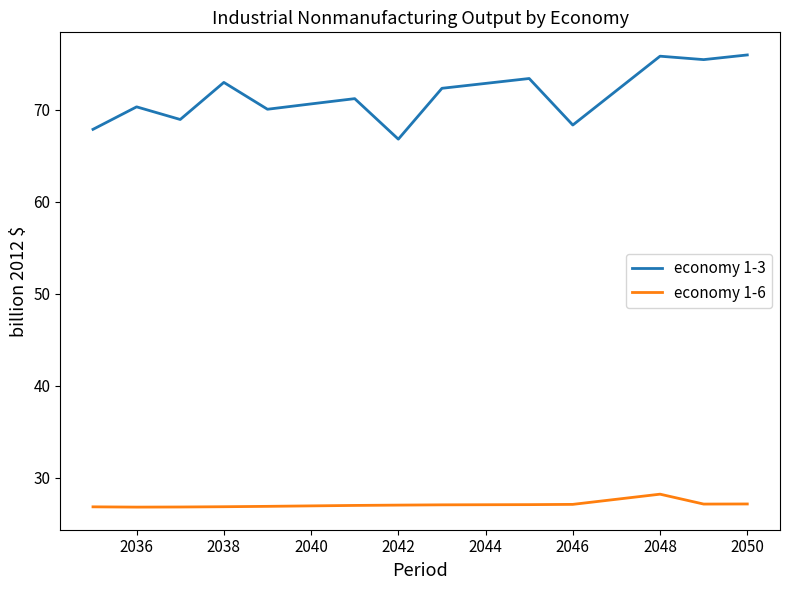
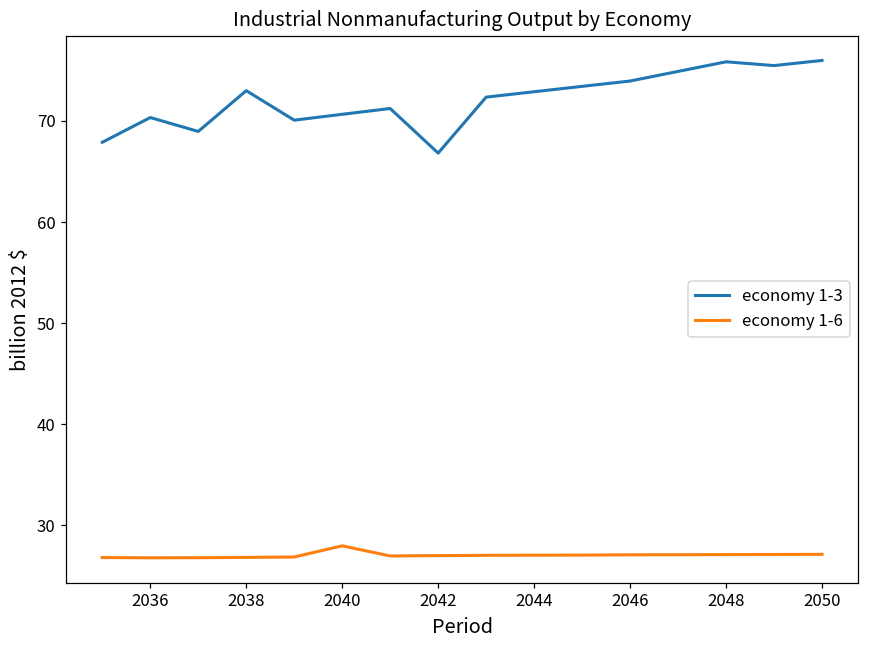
  {
    "economy 1-3": {
      "2036": 70,
      "2038": 73,
      "2040": 71,
      "2042": 67,
-     "2046": 68,
+     "2046": 74,
      "2048": 76,
      "2050": 76
    },
    "economy 1-6": {
      "2036": 27,
      "2038": 27,
-     "2040": 27,
+     "2040": 28,
      "2042": 27,
      "2046": 27,
-     "2048": 28,
+     "2048": 27,
      "2050": 27
    }
  }
